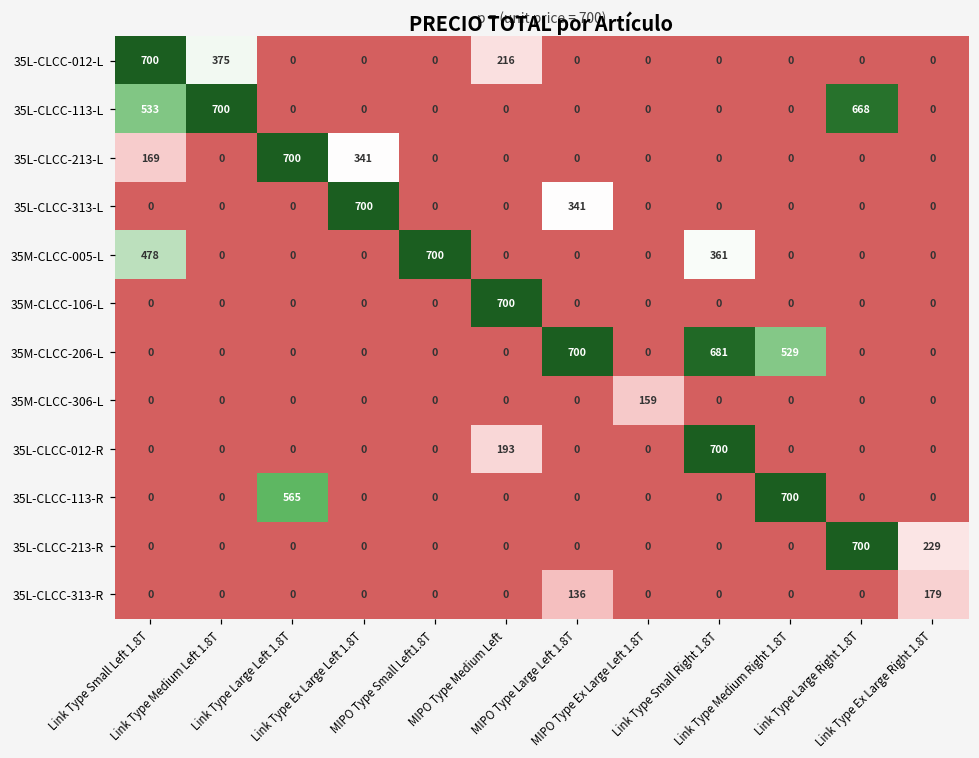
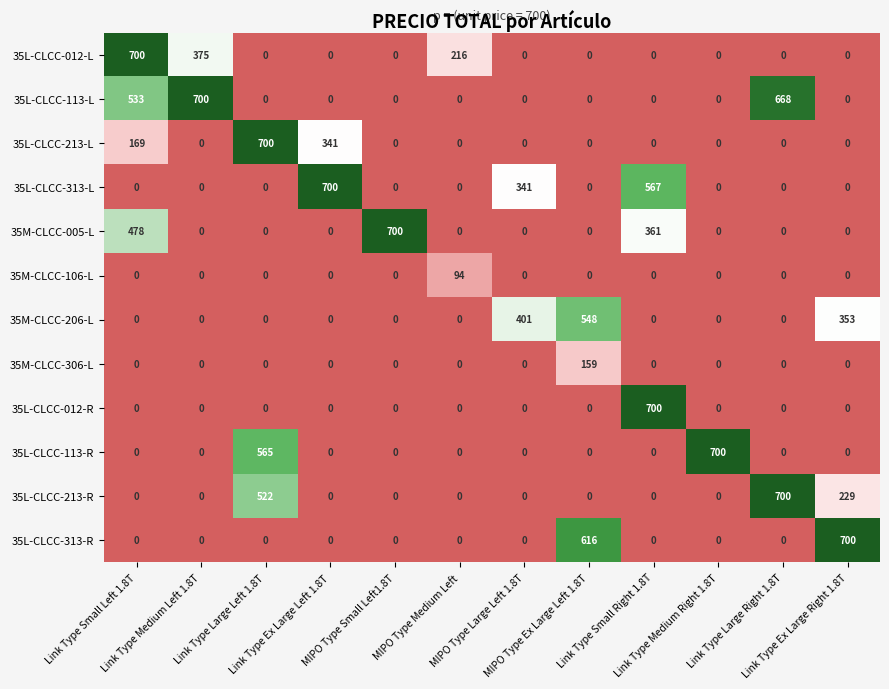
  {
    "35L-CLCC-012-L": {
      "Link Type Small Left 1.8T": 700,
      "Link Type Medium Left 1.8T": 375,
      "Link Type Large Left 1.8T": 0,
      "Link Type Ex Large Left 1.8T": 0,
      "MIPO Type Small Left1.8T": 0,
      "MIPO Type Medium Left": 216,
      "MIPO Type Large Left 1.8T": 0,
      "MIPO Type Ex Large Left 1.8T": 0,
      "Link Type Small Right 1.8T": 0,
      "Link Type Medium Right 1.8T": 0,
      "Link Type Large Right 1.8T": 0,
      "Link Type Ex Large Right 1.8T": 0
    },
    "35L-CLCC-113-L": {
      "Link Type Small Left 1.8T": 533,
      "Link Type Medium Left 1.8T": 700,
      "Link Type Large Left 1.8T": 0,
      "Link Type Ex Large Left 1.8T": 0,
      "MIPO Type Small Left1.8T": 0,
      "MIPO Type Medium Left": 0,
      "MIPO Type Large Left 1.8T": 0,
      "MIPO Type Ex Large Left 1.8T": 0,
      "Link Type Small Right 1.8T": 0,
      "Link Type Medium Right 1.8T": 0,
      "Link Type Large Right 1.8T": 668,
      "Link Type Ex Large Right 1.8T": 0
    },
    "35L-CLCC-213-L": {
      "Link Type Small Left 1.8T": 169,
      "Link Type Medium Left 1.8T": 0,
      "Link Type Large Left 1.8T": 700,
      "Link Type Ex Large Left 1.8T": 341,
      "MIPO Type Small Left1.8T": 0,
      "MIPO Type Medium Left": 0,
      "MIPO Type Large Left 1.8T": 0,
      "MIPO Type Ex Large Left 1.8T": 0,
      "Link Type Small Right 1.8T": 0,
      "Link Type Medium Right 1.8T": 0,
      "Link Type Large Right 1.8T": 0,
      "Link Type Ex Large Right 1.8T": 0
    },
    "35L-CLCC-313-L": {
      "Link Type Small Left 1.8T": 0,
      "Link Type Medium Left 1.8T": 0,
      "Link Type Large Left 1.8T": 0,
      "Link Type Ex Large Left 1.8T": 700,
      "MIPO Type Small Left1.8T": 0,
      "MIPO Type Medium Left": 0,
      "MIPO Type Large Left 1.8T": 341,
      "MIPO Type Ex Large Left 1.8T": 0,
-     "Link Type Small Right 1.8T": 0,
+     "Link Type Small Right 1.8T": 567,
      "Link Type Medium Right 1.8T": 0,
      "Link Type Large Right 1.8T": 0,
      "Link Type Ex Large Right 1.8T": 0
    },
    "35M-CLCC-005-L": {
      "Link Type Small Left 1.8T": 478,
      "Link Type Medium Left 1.8T": 0,
      "Link Type Large Left 1.8T": 0,
      "Link Type Ex Large Left 1.8T": 0,
      "MIPO Type Small Left1.8T": 700,
      "MIPO Type Medium Left": 0,
      "MIPO Type Large Left 1.8T": 0,
      "MIPO Type Ex Large Left 1.8T": 0,
      "Link Type Small Right 1.8T": 361,
      "Link Type Medium Right 1.8T": 0,
      "Link Type Large Right 1.8T": 0,
      "Link Type Ex Large Right 1.8T": 0
    },
    "35M-CLCC-106-L": {
      "Link Type Small Left 1.8T": 0,
      "Link Type Medium Left 1.8T": 0,
      "Link Type Large Left 1.8T": 0,
      "Link Type Ex Large Left 1.8T": 0,
      "MIPO Type Small Left1.8T": 0,
-     "MIPO Type Medium Left": 700,
+     "MIPO Type Medium Left": 94,
      "MIPO Type Large Left 1.8T": 0,
      "MIPO Type Ex Large Left 1.8T": 0,
      "Link Type Small Right 1.8T": 0,
      "Link Type Medium Right 1.8T": 0,
      "Link Type Large Right 1.8T": 0,
      "Link Type Ex Large Right 1.8T": 0
    },
    "35M-CLCC-206-L": {
      "Link Type Small Left 1.8T": 0,
      "Link Type Medium Left 1.8T": 0,
      "Link Type Large Left 1.8T": 0,
      "Link Type Ex Large Left 1.8T": 0,
      "MIPO Type Small Left1.8T": 0,
      "MIPO Type Medium Left": 0,
-     "MIPO Type Large Left 1.8T": 700,
-     "MIPO Type Ex Large Left 1.8T": 0,
-     "Link Type Small Right 1.8T": 681,
-     "Link Type Medium Right 1.8T": 529,
+     "MIPO Type Large Left 1.8T": 401,
+     "MIPO Type Ex Large Left 1.8T": 548,
+     "Link Type Small Right 1.8T": 0,
+     "Link Type Medium Right 1.8T": 0,
      "Link Type Large Right 1.8T": 0,
-     "Link Type Ex Large Right 1.8T": 0
+     "Link Type Ex Large Right 1.8T": 353
    },
    "35M-CLCC-306-L": {
      "Link Type Small Left 1.8T": 0,
      "Link Type Medium Left 1.8T": 0,
      "Link Type Large Left 1.8T": 0,
      "Link Type Ex Large Left 1.8T": 0,
      "MIPO Type Small Left1.8T": 0,
      "MIPO Type Medium Left": 0,
      "MIPO Type Large Left 1.8T": 0,
      "MIPO Type Ex Large Left 1.8T": 159,
      "Link Type Small Right 1.8T": 0,
      "Link Type Medium Right 1.8T": 0,
      "Link Type Large Right 1.8T": 0,
      "Link Type Ex Large Right 1.8T": 0
    },
    "35L-CLCC-012-R": {
      "Link Type Small Left 1.8T": 0,
      "Link Type Medium Left 1.8T": 0,
      "Link Type Large Left 1.8T": 0,
      "Link Type Ex Large Left 1.8T": 0,
      "MIPO Type Small Left1.8T": 0,
-     "MIPO Type Medium Left": 193,
+     "MIPO Type Medium Left": 0,
      "MIPO Type Large Left 1.8T": 0,
      "MIPO Type Ex Large Left 1.8T": 0,
      "Link Type Small Right 1.8T": 700,
      "Link Type Medium Right 1.8T": 0,
      "Link Type Large Right 1.8T": 0,
      "Link Type Ex Large Right 1.8T": 0
    },
    "35L-CLCC-113-R": {
      "Link Type Small Left 1.8T": 0,
      "Link Type Medium Left 1.8T": 0,
      "Link Type Large Left 1.8T": 565,
      "Link Type Ex Large Left 1.8T": 0,
      "MIPO Type Small Left1.8T": 0,
      "MIPO Type Medium Left": 0,
      "MIPO Type Large Left 1.8T": 0,
      "MIPO Type Ex Large Left 1.8T": 0,
      "Link Type Small Right 1.8T": 0,
      "Link Type Medium Right 1.8T": 700,
      "Link Type Large Right 1.8T": 0,
      "Link Type Ex Large Right 1.8T": 0
    },
    "35L-CLCC-213-R": {
      "Link Type Small Left 1.8T": 0,
      "Link Type Medium Left 1.8T": 0,
-     "Link Type Large Left 1.8T": 0,
+     "Link Type Large Left 1.8T": 522,
      "Link Type Ex Large Left 1.8T": 0,
      "MIPO Type Small Left1.8T": 0,
      "MIPO Type Medium Left": 0,
      "MIPO Type Large Left 1.8T": 0,
      "MIPO Type Ex Large Left 1.8T": 0,
      "Link Type Small Right 1.8T": 0,
      "Link Type Medium Right 1.8T": 0,
      "Link Type Large Right 1.8T": 700,
      "Link Type Ex Large Right 1.8T": 229
    },
    "35L-CLCC-313-R": {
      "Link Type Small Left 1.8T": 0,
      "Link Type Medium Left 1.8T": 0,
      "Link Type Large Left 1.8T": 0,
      "Link Type Ex Large Left 1.8T": 0,
      "MIPO Type Small Left1.8T": 0,
      "MIPO Type Medium Left": 0,
-     "MIPO Type Large Left 1.8T": 136,
-     "MIPO Type Ex Large Left 1.8T": 0,
+     "MIPO Type Large Left 1.8T": 0,
+     "MIPO Type Ex Large Left 1.8T": 616,
      "Link Type Small Right 1.8T": 0,
      "Link Type Medium Right 1.8T": 0,
      "Link Type Large Right 1.8T": 0,
-     "Link Type Ex Large Right 1.8T": 179
+     "Link Type Ex Large Right 1.8T": 700
    }
  }
